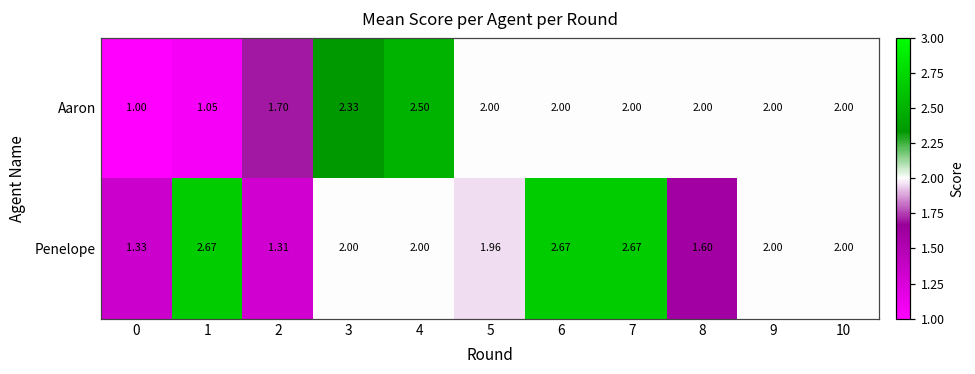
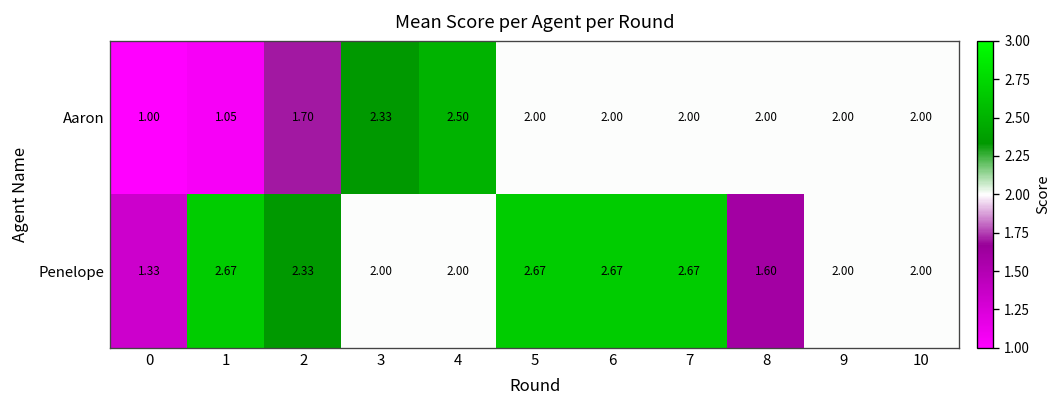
  {
    "Aaron": {
      "0": 1.00,
      "1": 1.05,
      "2": 1.70,
      "3": 2.33,
      "4": 2.50,
      "5": 2.00,
      "6": 2.00,
      "7": 2.00,
      "8": 2.00,
      "9": 2.00,
      "10": 2.00
    },
    "Penelope": {
      "0": 1.33,
      "1": 2.67,
-     "2": 1.31,
+     "2": 2.33,
      "3": 2.00,
      "4": 2.00,
-     "5": 1.96,
+     "5": 2.67,
      "6": 2.67,
      "7": 2.67,
      "8": 1.60,
      "9": 2.00,
      "10": 2.00
    }
  }
